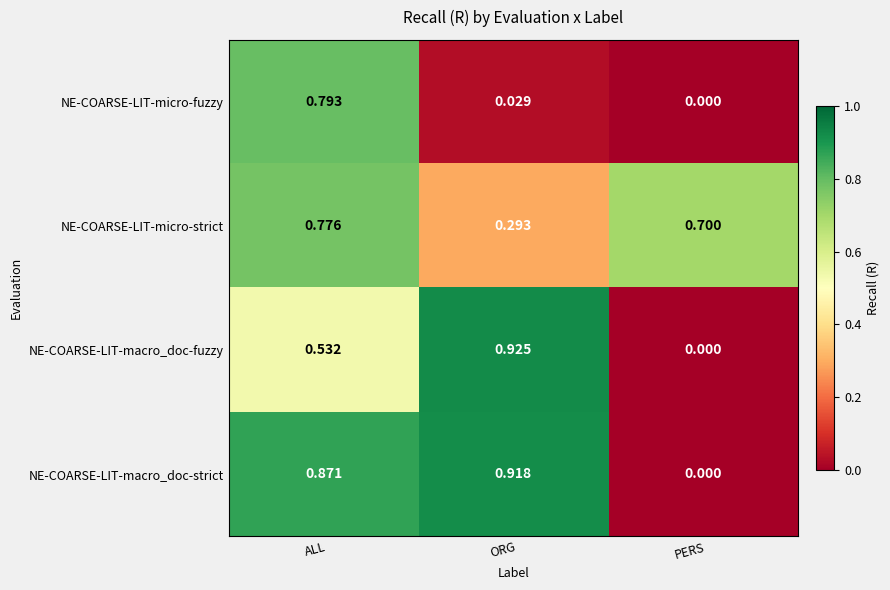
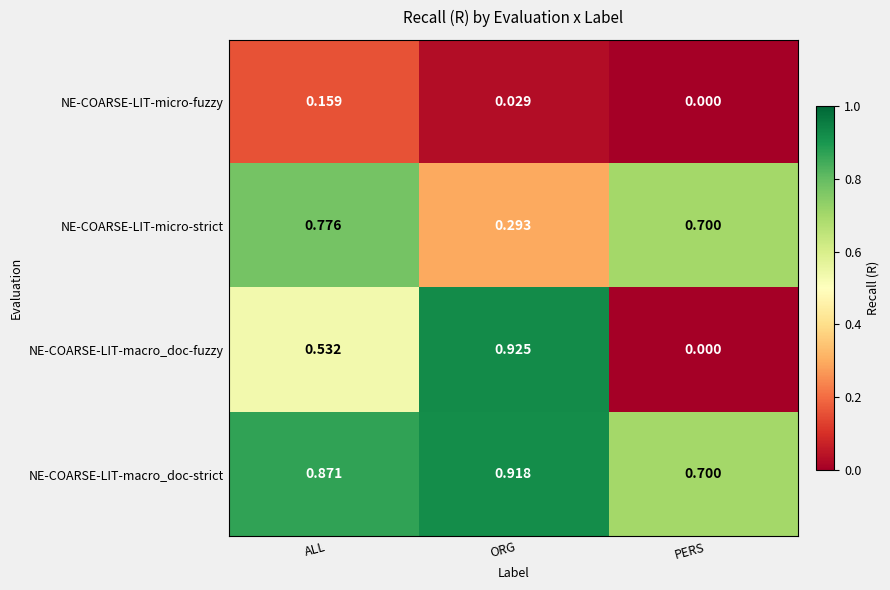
  {
    "NE-COARSE-LIT-micro-fuzzy": {
-     "ALL": 0.793,
+     "ALL": 0.159,
      "ORG": 0.029,
      "PERS": 0.000
    },
    "NE-COARSE-LIT-micro-strict": {
      "ALL": 0.776,
      "ORG": 0.293,
      "PERS": 0.700
    },
    "NE-COARSE-LIT-macro_doc-fuzzy": {
      "ALL": 0.532,
      "ORG": 0.925,
      "PERS": 0.000
    },
    "NE-COARSE-LIT-macro_doc-strict": {
      "ALL": 0.871,
      "ORG": 0.918,
-     "PERS": 0.000
+     "PERS": 0.700
    }
  }
